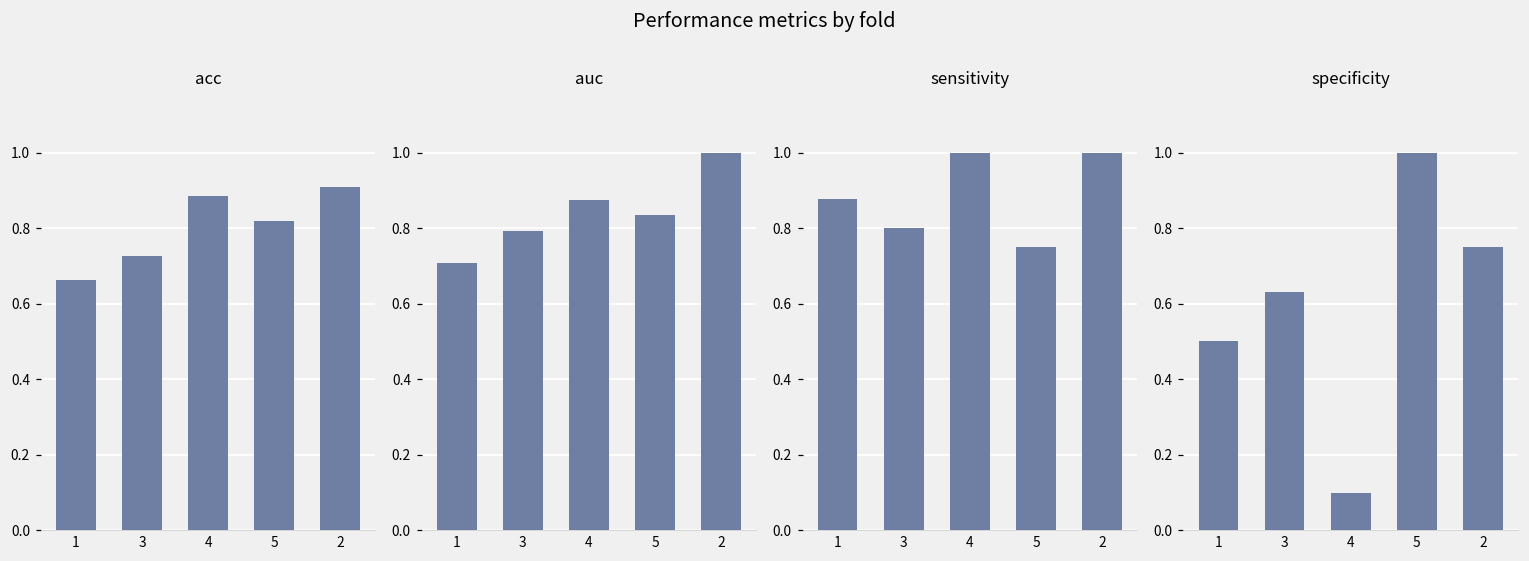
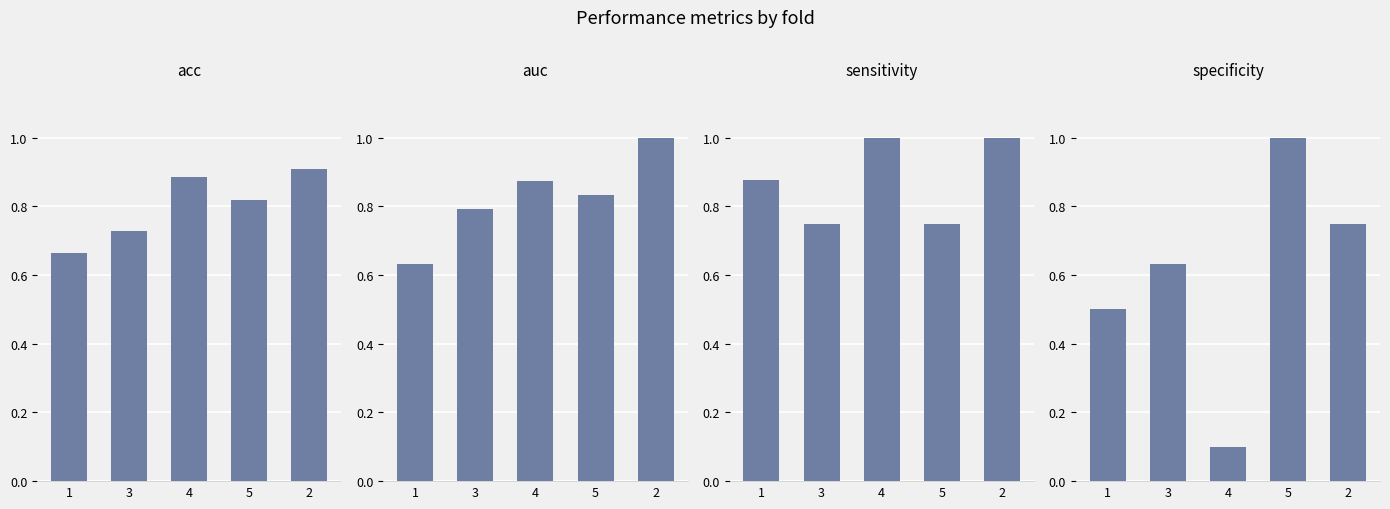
  {
    "acc": {
      "1": 0.66,
      "3": 0.73,
      "4": 0.88,
      "5": 0.82,
      "2": 0.91
    },
    "auc": {
-     "1": 0.71,
+     "1": 0.63,
      "3": 0.79,
      "4": 0.87,
      "5": 0.83,
      "2": 1.00
    },
    "sensitivity": {
      "1": 0.88,
-     "3": 0.80,
+     "3": 0.75,
      "4": 1.00,
      "5": 0.75,
      "2": 1.00
    },
    "specificity": {
      "1": 0.50,
      "3": 0.63,
      "4": 0.10,
      "5": 1.00,
      "2": 0.75
    }
  }
